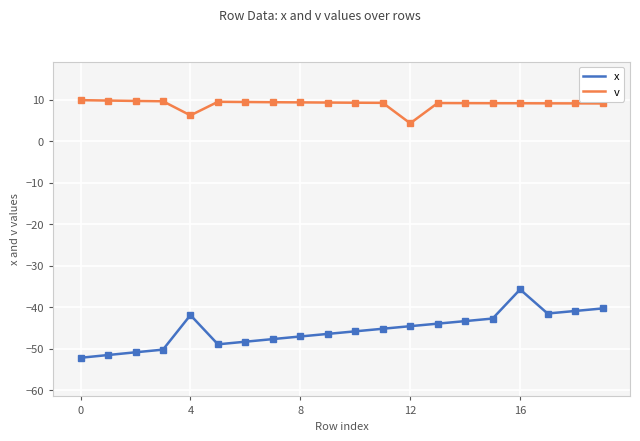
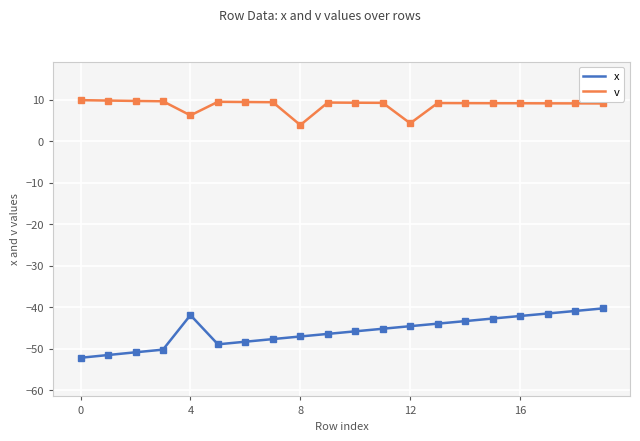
  {
    "x": {
      "0": -52,
      "4": -42,
      "8": -47,
      "12": -45,
-     "16": -36
+     "16": -42
    },
    "v": {
      "0": 10,
      "4": 6,
-     "8": 9,
+     "8": 4,
      "12": 4,
      "16": 9
    }
  }
